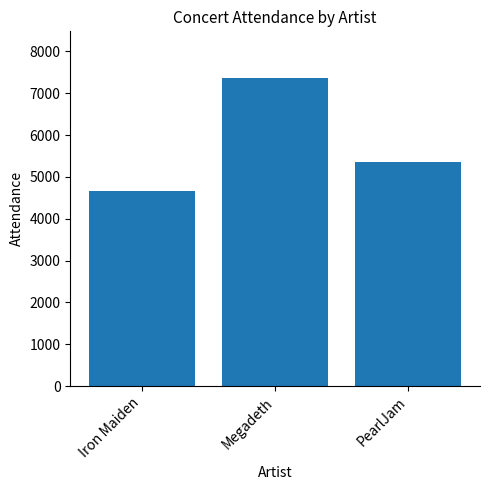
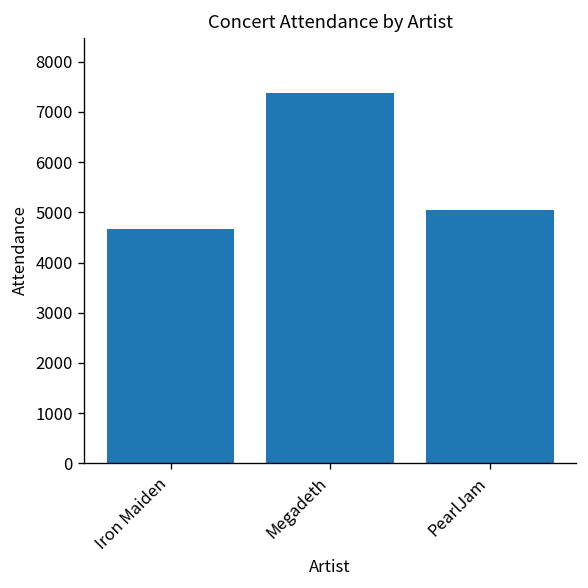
  {
    "Iron Maiden": 4700,
    "Megadeth": 7400,
-   "PearlJam": 5300
+   "PearlJam": 5000
  }
